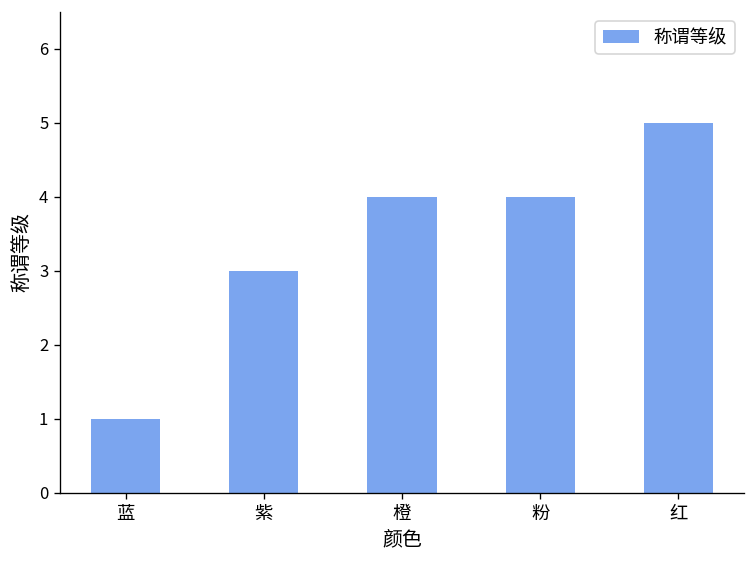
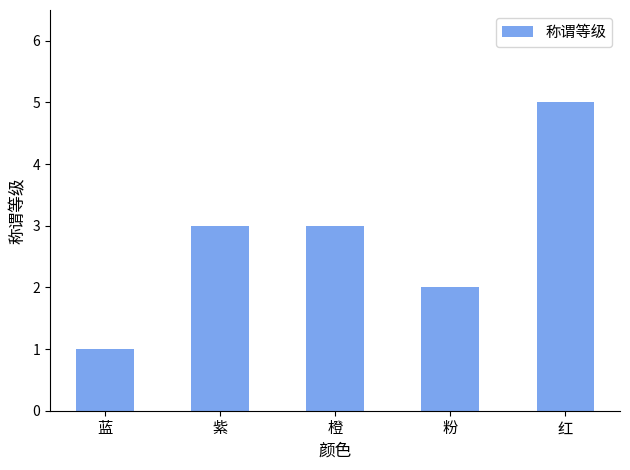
  {
    "蓝": 1,
    "紫": 3,
-   "橙": 4,
-   "粉": 4,
+   "橙": 3,
+   "粉": 2,
    "红": 5
  }
